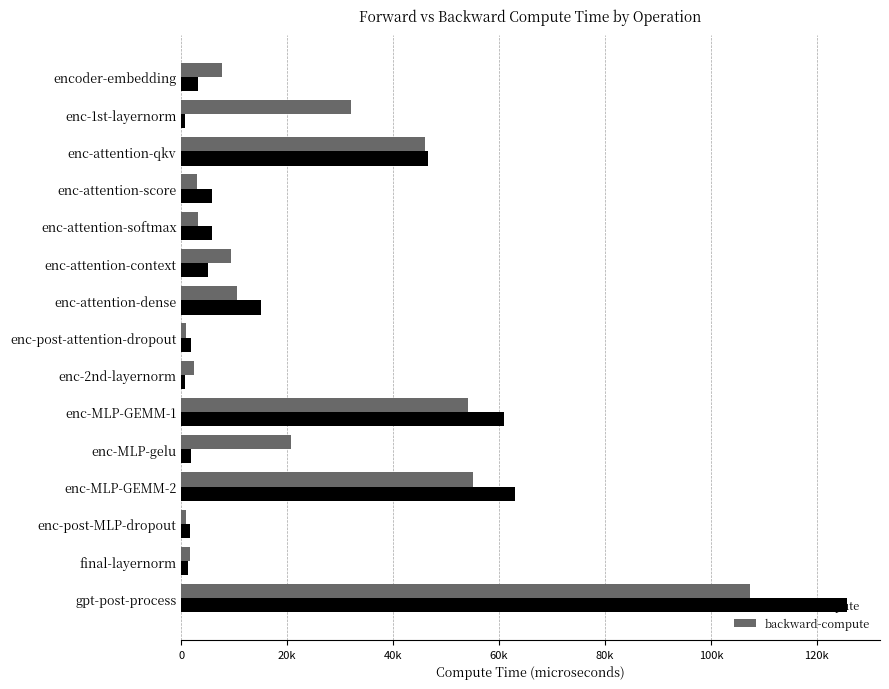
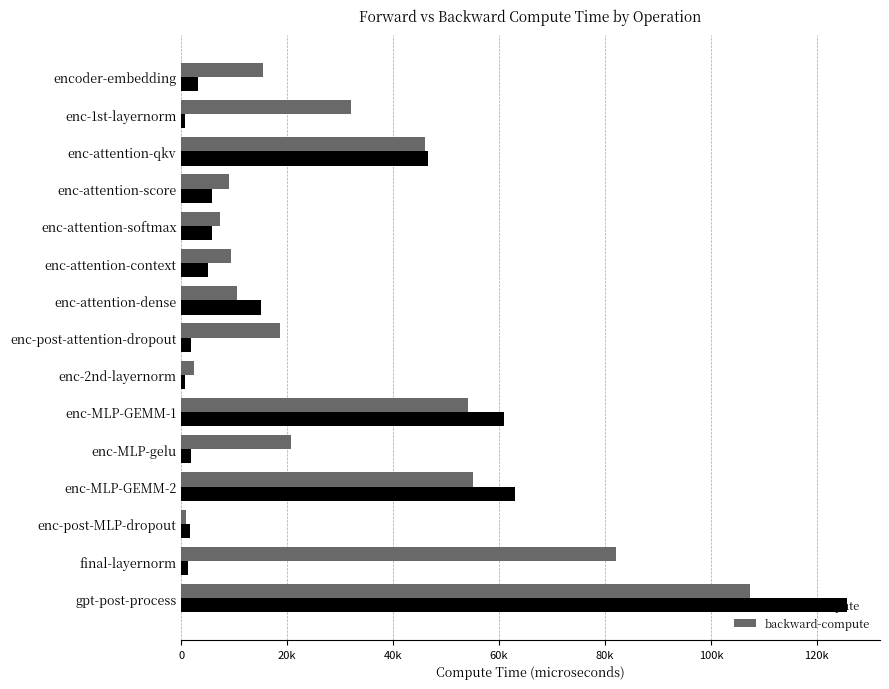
  {
    "backward-compute": {
-     "encoder-embedding": 8000,
+     "encoder-embedding": 16000,
      "enc-1st-layernorm": 32000,
      "enc-attention-qkv": 46000,
-     "enc-attention-score": 3000,
-     "enc-attention-softmax": 3000,
+     "enc-attention-score": 9000,
+     "enc-attention-softmax": 7000,
      "enc-attention-context": 9000,
      "enc-attention-dense": 11000,
-     "enc-post-attention-dropout": 1000,
+     "enc-post-attention-dropout": 19000,
      "enc-2nd-layernorm": 2000,
      "enc-MLP-GEMM-1": 54000,
      "enc-MLP-gelu": 21000,
      "enc-MLP-GEMM-2": 55000,
      "enc-post-MLP-dropout": 1000,
-     "final-layernorm": 2000,
+     "final-layernorm": 82000,
      "gpt-post-process": 107000
    }
  }
